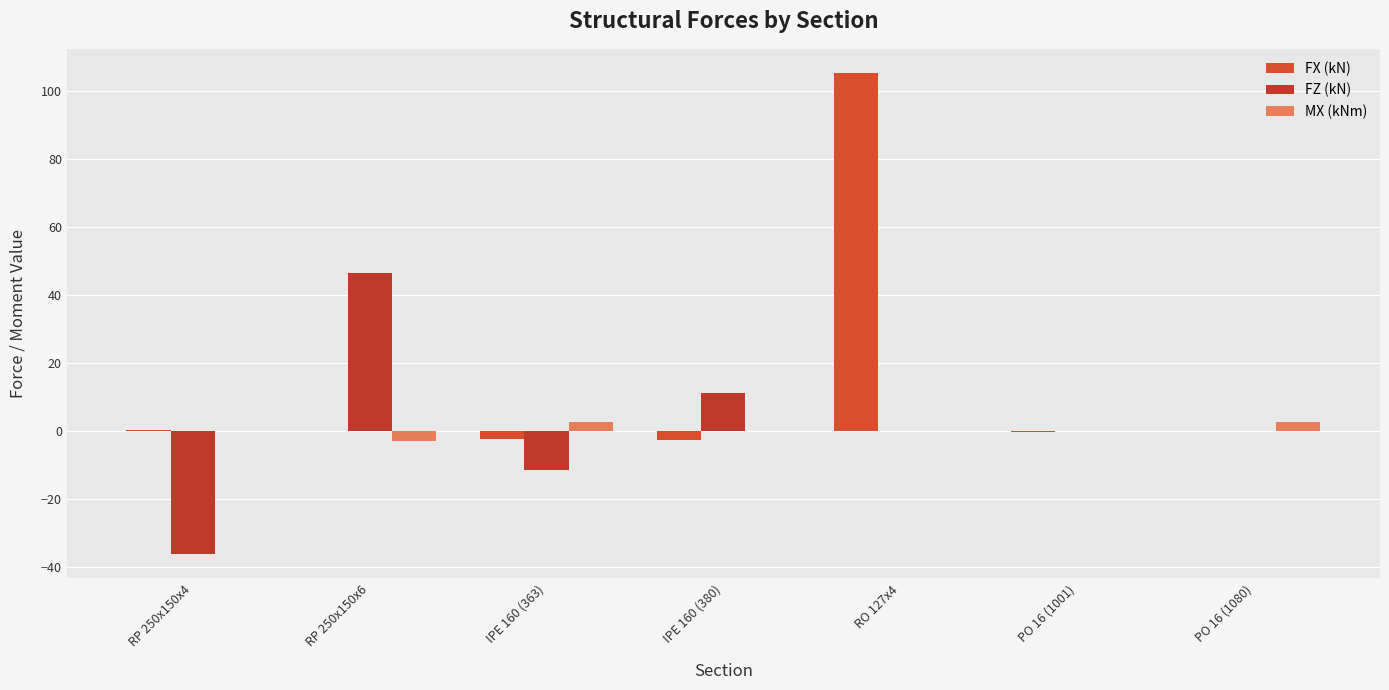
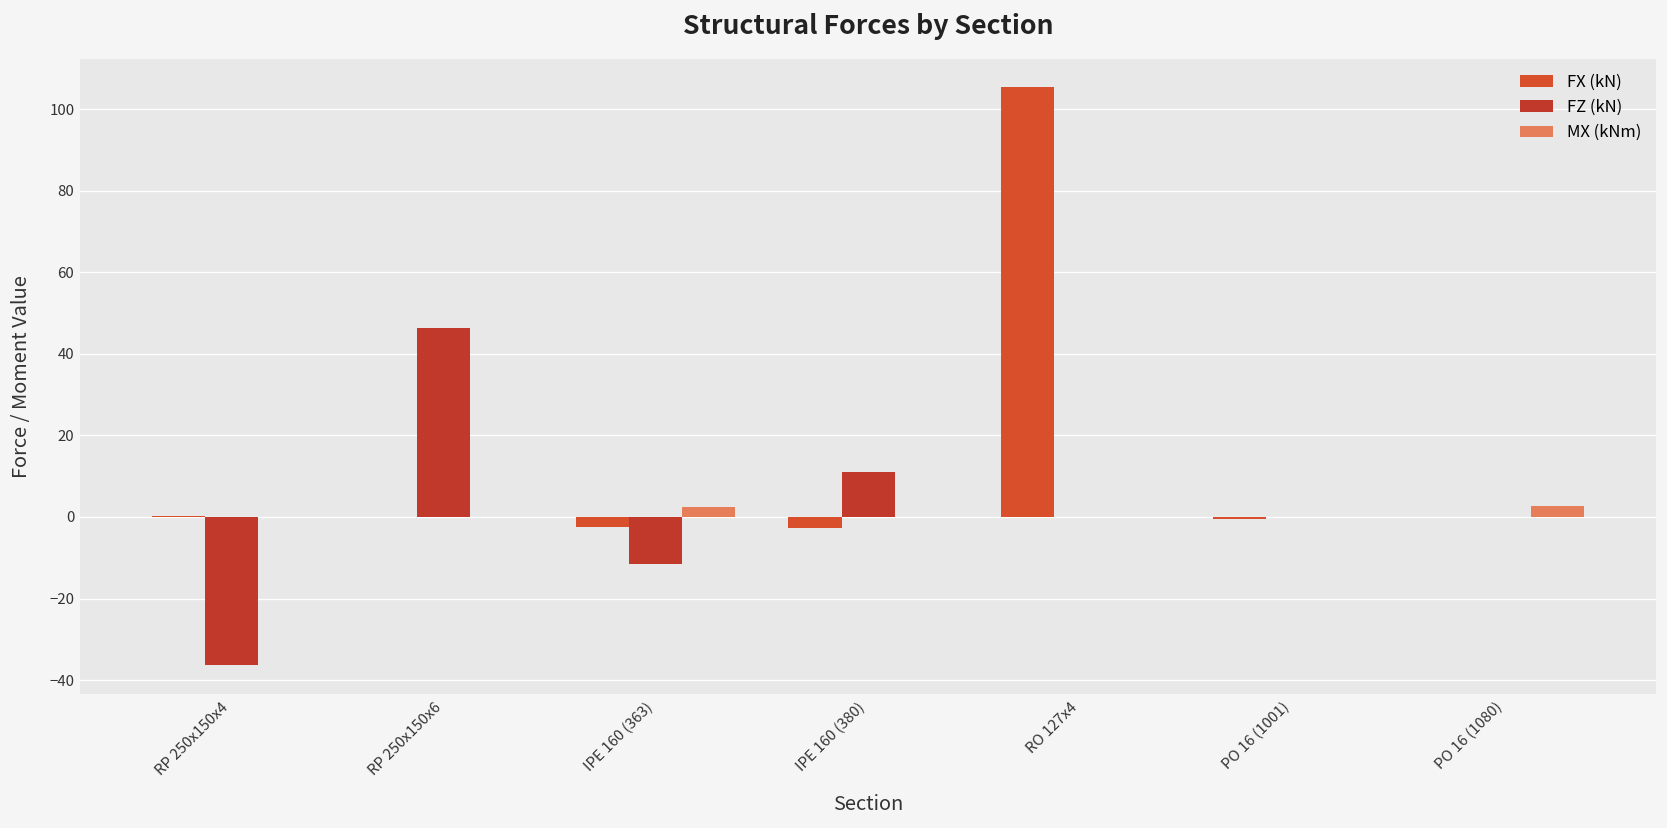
  {
    "MX (kNm)": {
-     "RP 250x150x6": -3,
+     "RP 250x150x6": 0,
      "IPE 160 (363)": 3,
      "RO 127x4": 0,
      "PO 16 (1001)": 0,
      "PO 16 (1080)": 3
    }
  }
